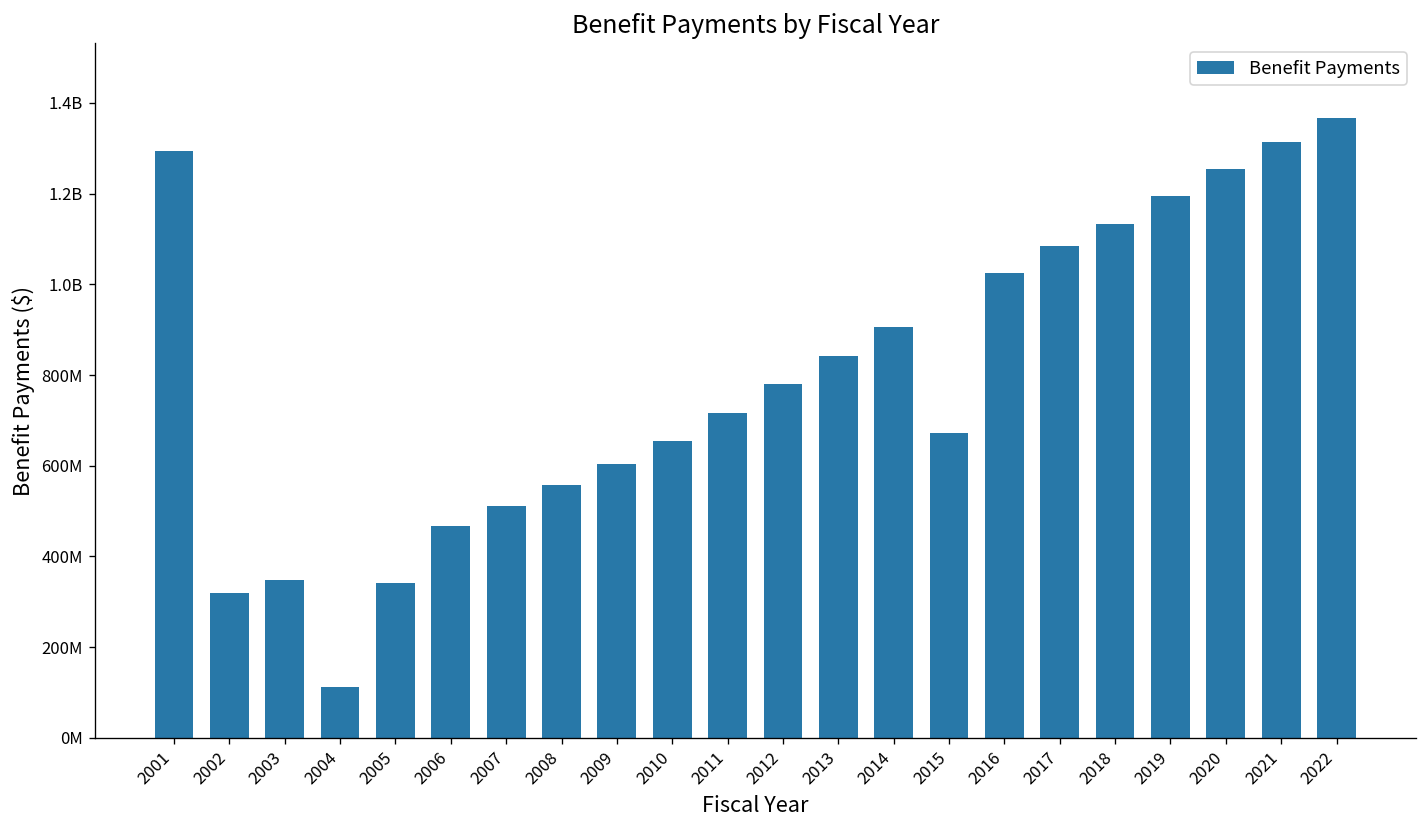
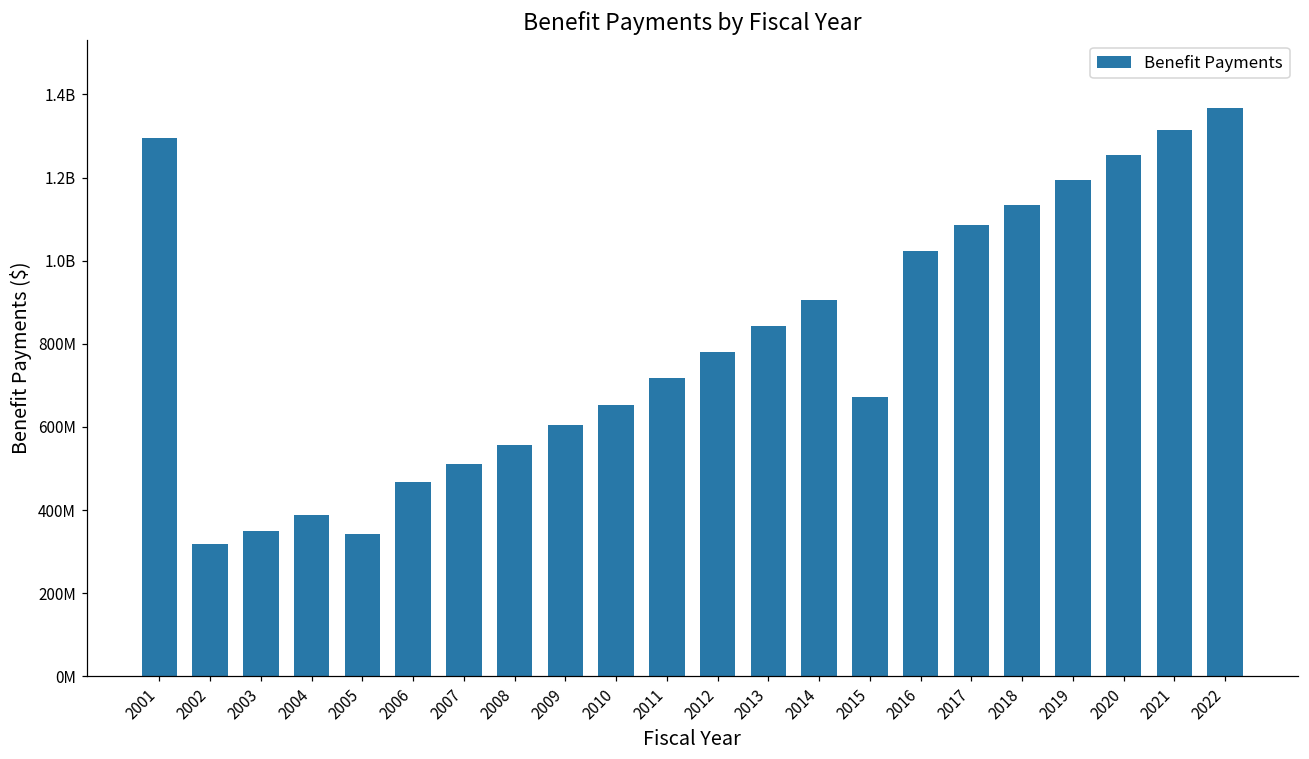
  {
    "2001": 1290000000,
    "2002": 320000000,
    "2003": 350000000,
-   "2004": 110000000,
+   "2004": 390000000,
    "2005": 340000000,
    "2006": 470000000,
    "2007": 510000000,
    "2008": 560000000,
    "2009": 600000000,
    "2010": 650000000,
    "2011": 720000000,
    "2012": 780000000,
    "2013": 840000000,
    "2014": 910000000,
    "2015": 670000000,
    "2016": 1020000000,
    "2017": 1080000000,
    "2018": 1130000000,
    "2019": 1190000000,
    "2020": 1260000000,
    "2021": 1310000000,
    "2022": 1370000000
  }
